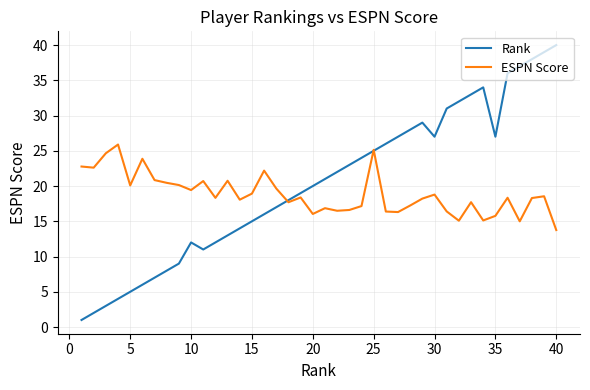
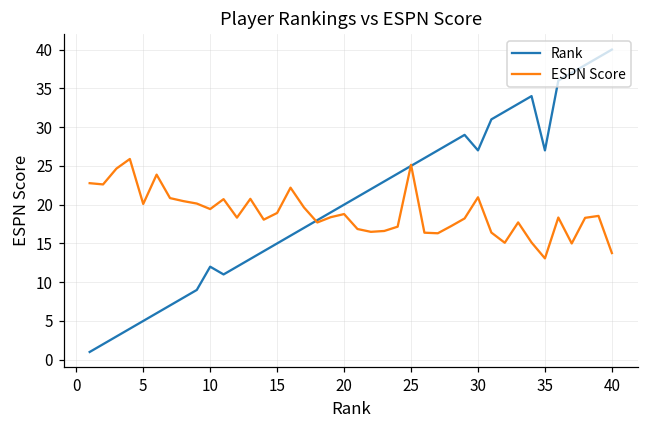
  {
    "Rank": {
      "5": 5,
      "10": 12,
      "15": 15,
      "20": 20,
      "30": 27,
      "35": 27
    },
    "ESPN Score": {
      "5": 20,
      "10": 19,
      "15": 19,
-     "20": 16,
-     "30": 19,
-     "35": 16,
+     "20": 19,
+     "30": 21,
+     "35": 13,
      "40": 14
    }
  }
